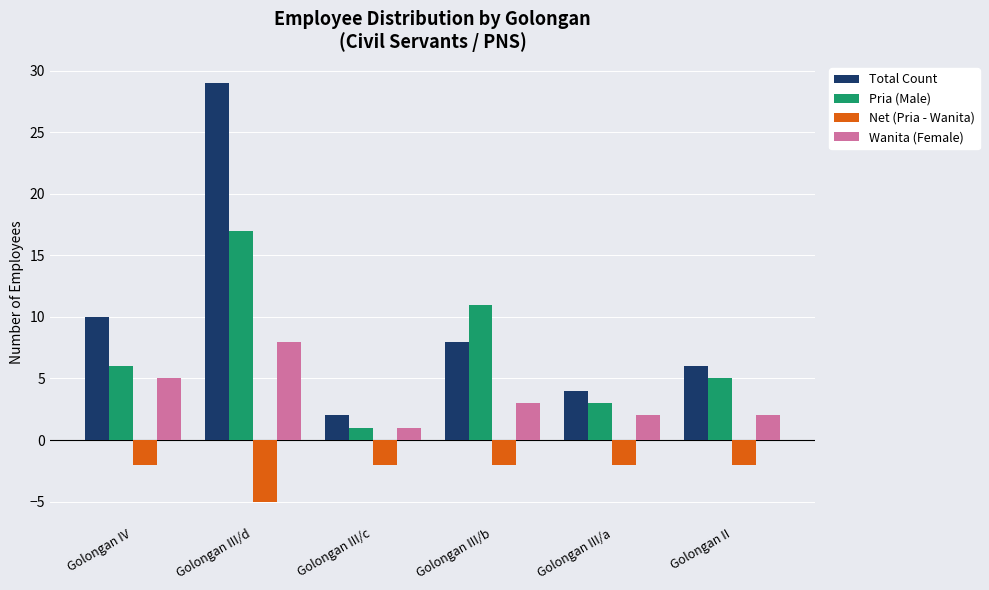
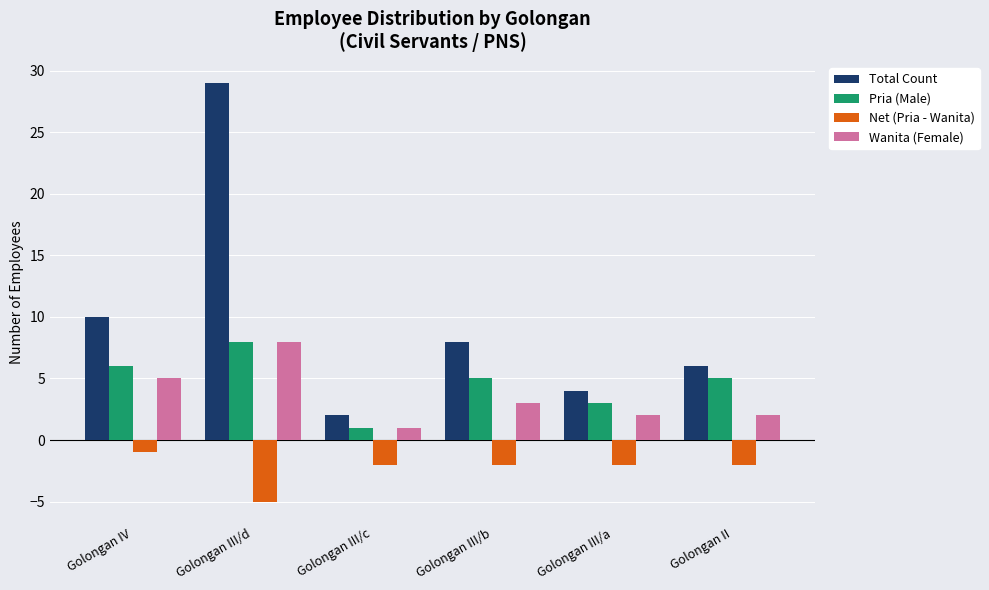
  {
    "Total Count": {
      "Golongan IV": 10,
      "Golongan III/d": 29,
      "Golongan III/c": 2,
      "Golongan III/b": 8,
      "Golongan III/a": 4,
      "Golongan II": 6
    },
    "Pria (Male)": {
      "Golongan IV": 6,
-     "Golongan III/d": 17,
+     "Golongan III/d": 8,
      "Golongan III/c": 1,
-     "Golongan III/b": 11,
+     "Golongan III/b": 5,
      "Golongan III/a": 3,
      "Golongan II": 5
    },
    "Net (Pria - Wanita)": {
-     "Golongan IV": -2,
+     "Golongan IV": -1,
      "Golongan III/d": -5,
      "Golongan III/c": -2,
      "Golongan III/b": -2,
      "Golongan III/a": -2,
      "Golongan II": -2
    },
    "Wanita (Female)": {
      "Golongan IV": 5,
      "Golongan III/d": 8,
      "Golongan III/c": 1,
      "Golongan III/b": 3,
      "Golongan III/a": 2,
      "Golongan II": 2
    }
  }
